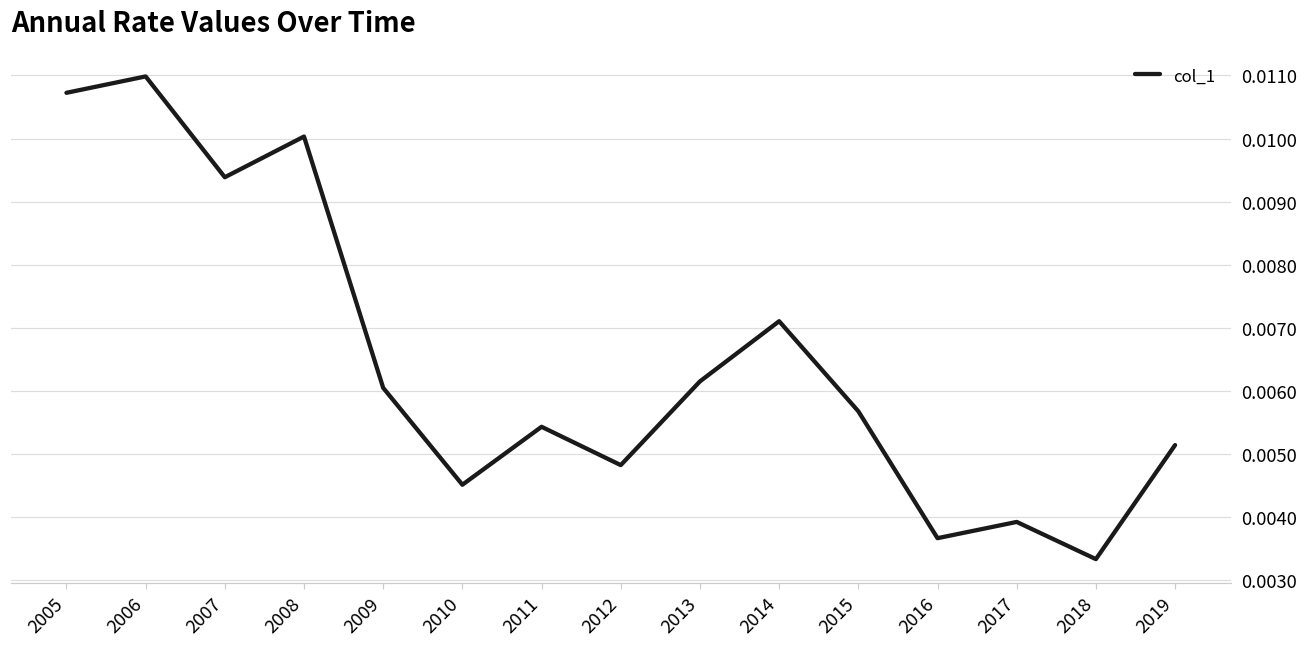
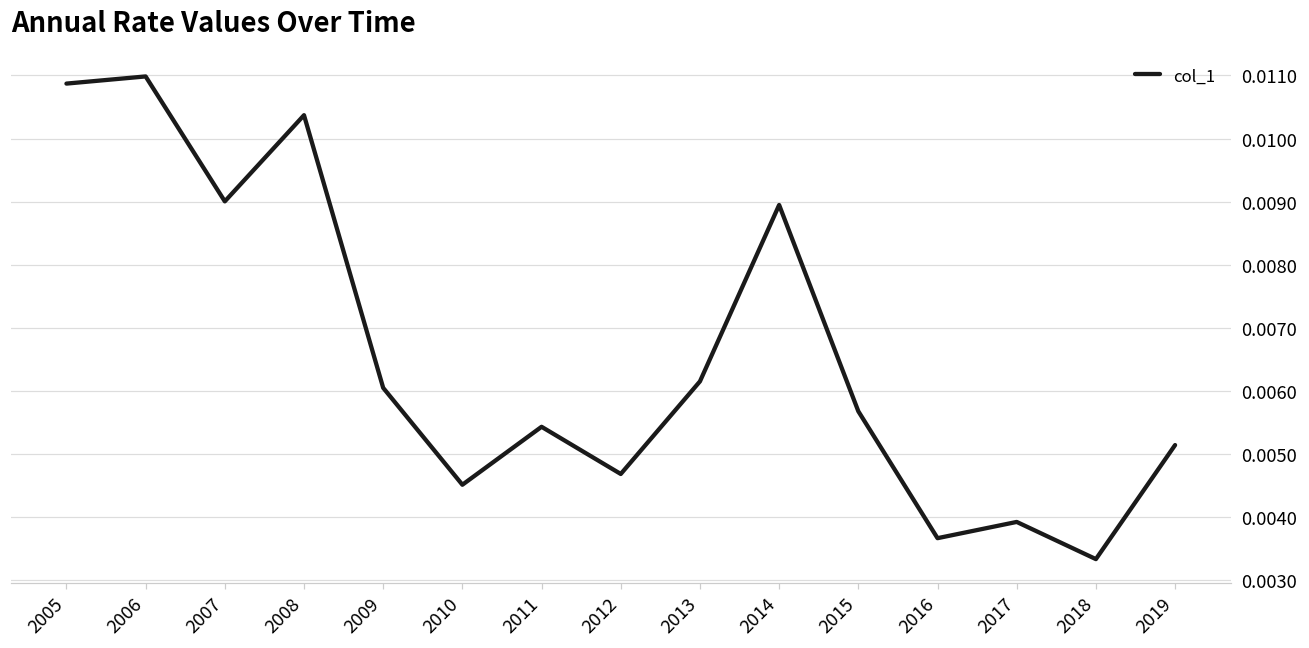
  {
-   "2005": 0.0107,
+   "2005": 0.0109,
    "2006": 0.0110,
-   "2007": 0.0094,
-   "2008": 0.0100,
+   "2007": 0.0090,
+   "2008": 0.0104,
    "2009": 0.0061,
    "2010": 0.0045,
    "2011": 0.0054,
-   "2012": 0.0048,
+   "2012": 0.0047,
    "2013": 0.0062,
-   "2014": 0.0071,
+   "2014": 0.0089,
    "2015": 0.0057,
    "2016": 0.0037,
    "2017": 0.0039,
    "2018": 0.0033,
    "2019": 0.0051
  }
